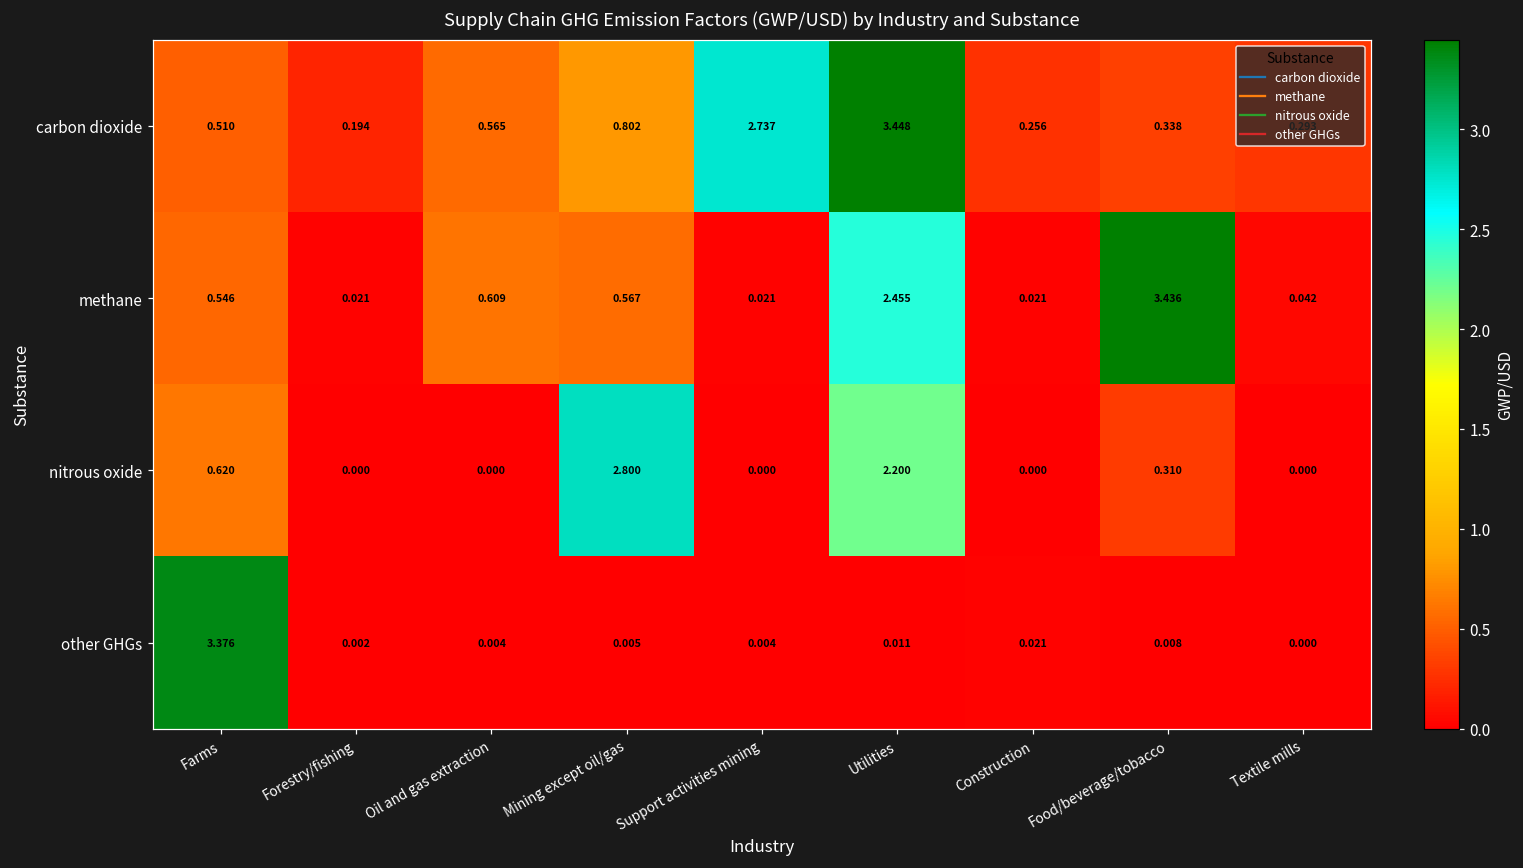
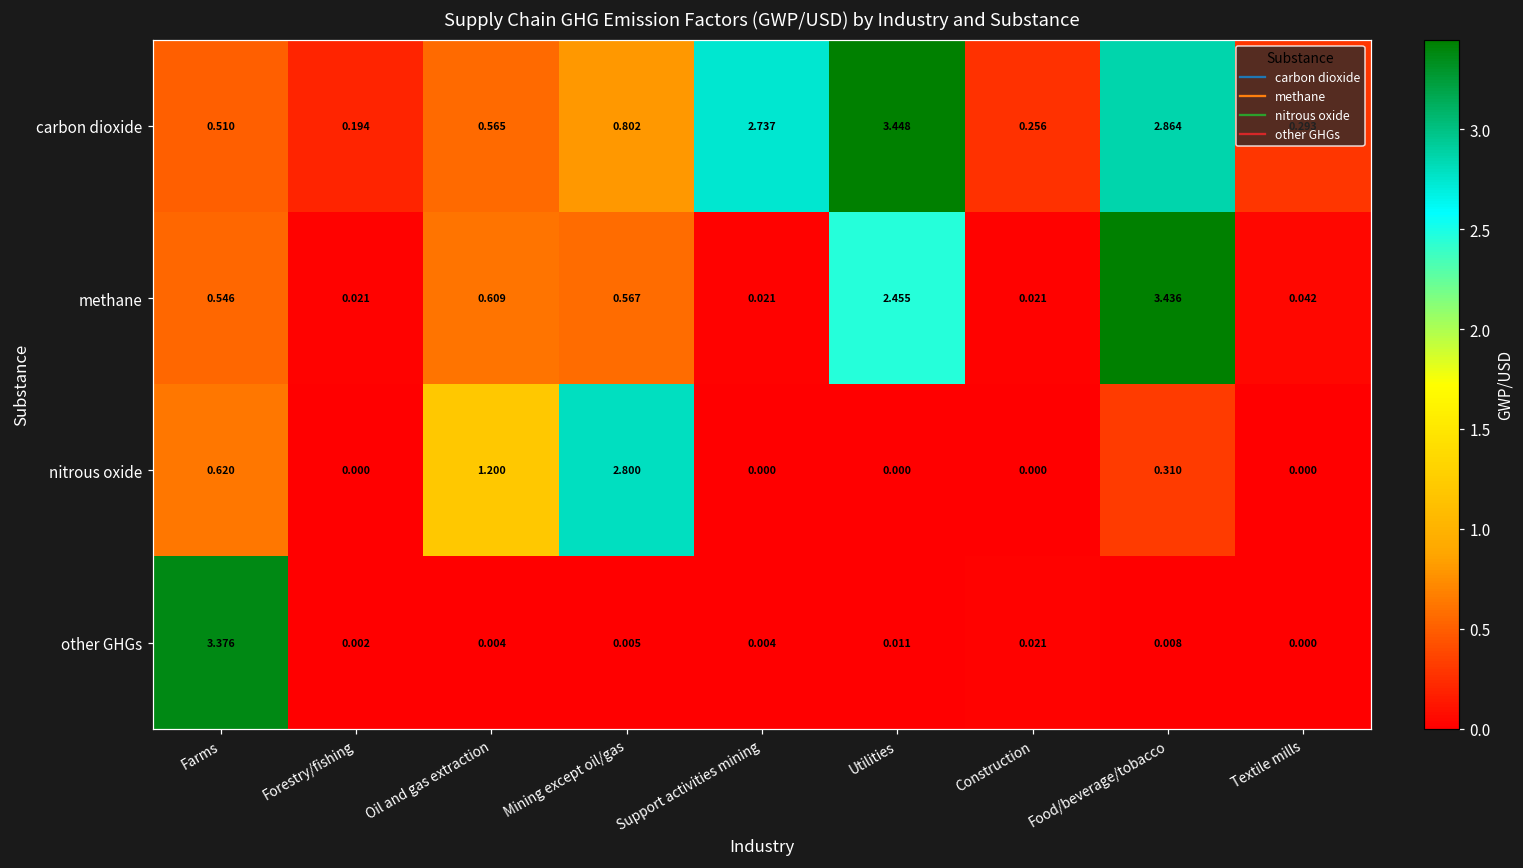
  {
    "carbon dioxide": {
      "Farms": 0.510,
      "Forestry/fishing": 0.194,
      "Oil and gas extraction": 0.565,
      "Mining except oil/gas": 0.802,
      "Support activities mining": 2.737,
      "Utilities": 3.448,
      "Construction": 0.256,
-     "Food/beverage/tobacco": 0.338
+     "Food/beverage/tobacco": 2.864
    },
    "methane": {
      "Farms": 0.546,
      "Forestry/fishing": 0.021,
      "Oil and gas extraction": 0.609,
      "Mining except oil/gas": 0.567,
      "Support activities mining": 0.021,
      "Utilities": 2.455,
      "Construction": 0.021,
      "Food/beverage/tobacco": 3.436,
      "Textile mills": 0.042
    },
    "nitrous oxide": {
      "Farms": 0.620,
      "Forestry/fishing": 0.000,
-     "Oil and gas extraction": 0.000,
+     "Oil and gas extraction": 1.200,
      "Mining except oil/gas": 2.800,
      "Support activities mining": 0.000,
-     "Utilities": 2.200,
+     "Utilities": 0.000,
      "Construction": 0.000,
      "Food/beverage/tobacco": 0.310,
      "Textile mills": 0.000
    },
    "other GHGs": {
      "Farms": 3.376,
      "Forestry/fishing": 0.002,
      "Oil and gas extraction": 0.004,
      "Mining except oil/gas": 0.005,
      "Support activities mining": 0.004,
      "Utilities": 0.011,
      "Construction": 0.021,
      "Food/beverage/tobacco": 0.008,
      "Textile mills": 0.000
    }
  }
